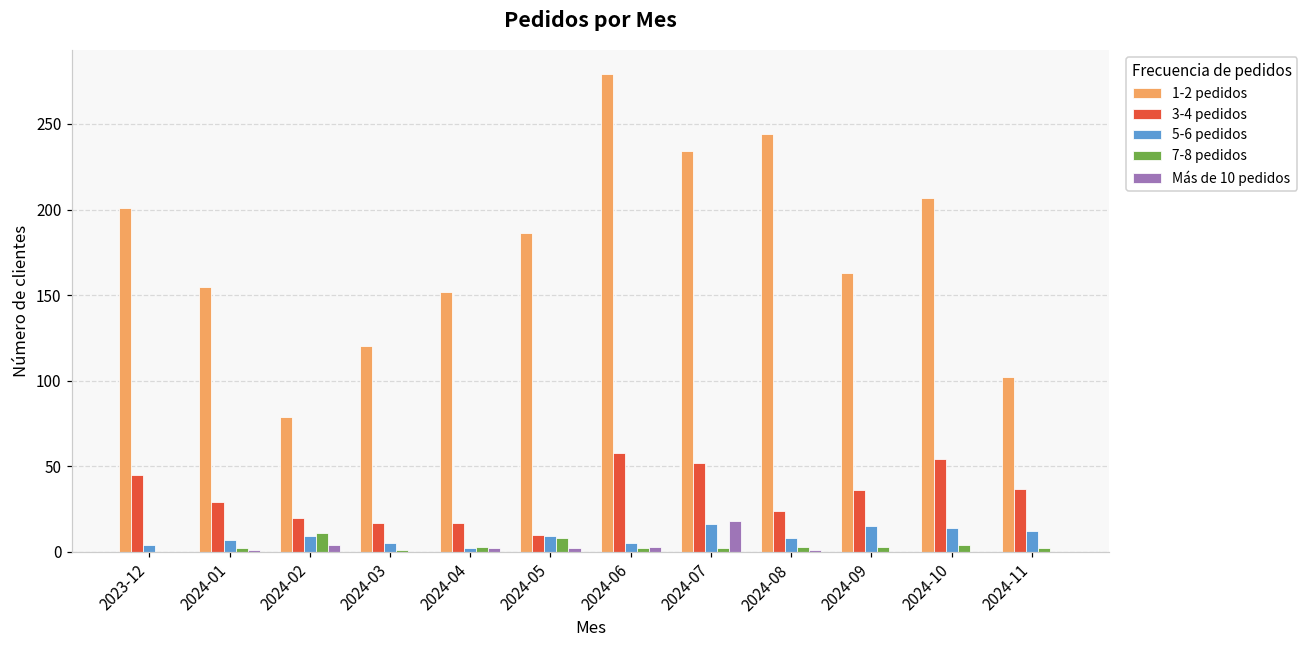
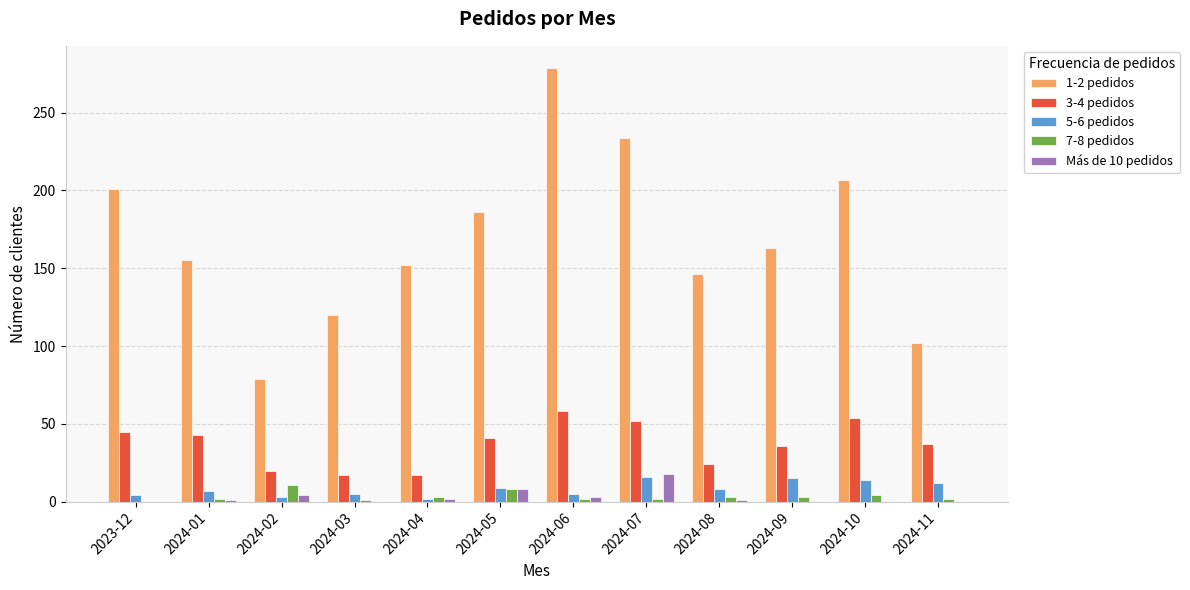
  {
    "1-2 pedidos": {
      "2023-12": 201,
      "2024-01": 155,
      "2024-02": 79,
      "2024-03": 120,
      "2024-04": 152,
      "2024-05": 186,
      "2024-06": 279,
      "2024-07": 234,
-     "2024-08": 244,
+     "2024-08": 146,
      "2024-09": 163,
      "2024-10": 207,
      "2024-11": 102
    },
    "3-4 pedidos": {
      "2023-12": 45,
-     "2024-01": 29,
+     "2024-01": 43,
      "2024-02": 20,
      "2024-03": 17,
      "2024-04": 17,
-     "2024-05": 10,
+     "2024-05": 41,
      "2024-06": 58,
      "2024-07": 52,
      "2024-08": 24,
      "2024-09": 36,
      "2024-10": 54,
      "2024-11": 37
    },
    "5-6 pedidos": {
      "2023-12": 4,
      "2024-01": 7,
-     "2024-02": 9,
+     "2024-02": 3,
      "2024-03": 5,
      "2024-04": 2,
      "2024-05": 9,
      "2024-06": 5,
      "2024-07": 16,
      "2024-08": 8,
      "2024-09": 15,
      "2024-10": 14,
      "2024-11": 12
    },
    "7-8 pedidos": {
      "2023-12": 0,
      "2024-01": 2,
      "2024-02": 11,
      "2024-04": 3,
      "2024-05": 8,
      "2024-06": 2,
      "2024-07": 2,
      "2024-08": 3,
      "2024-09": 3,
      "2024-10": 4,
      "2024-11": 2
    },
    "Más de 10 pedidos": {
      "2023-12": 0,
      "2024-02": 4,
      "2024-03": 0,
      "2024-04": 2,
-     "2024-05": 2,
+     "2024-05": 8,
      "2024-06": 3,
      "2024-07": 18,
      "2024-09": 0,
      "2024-10": 0,
      "2024-11": 0
    }
  }
